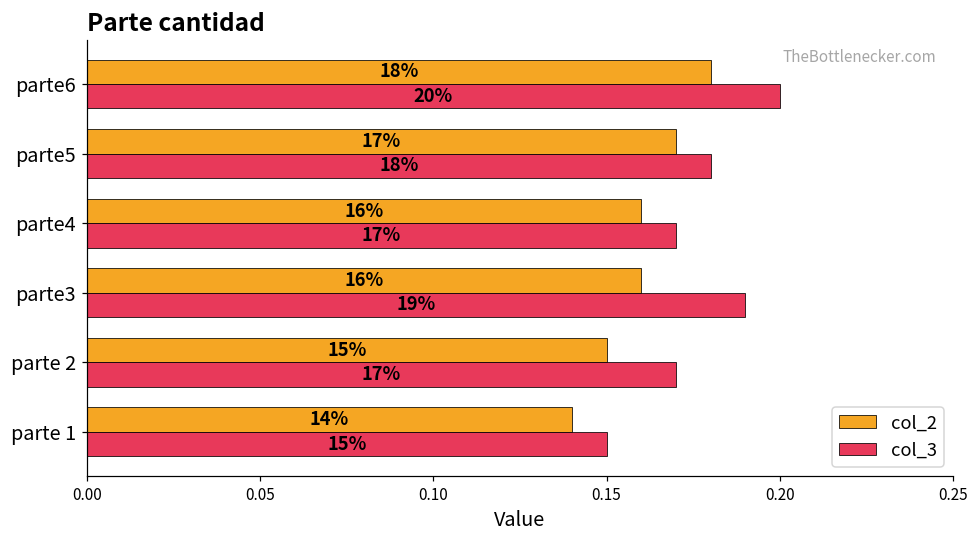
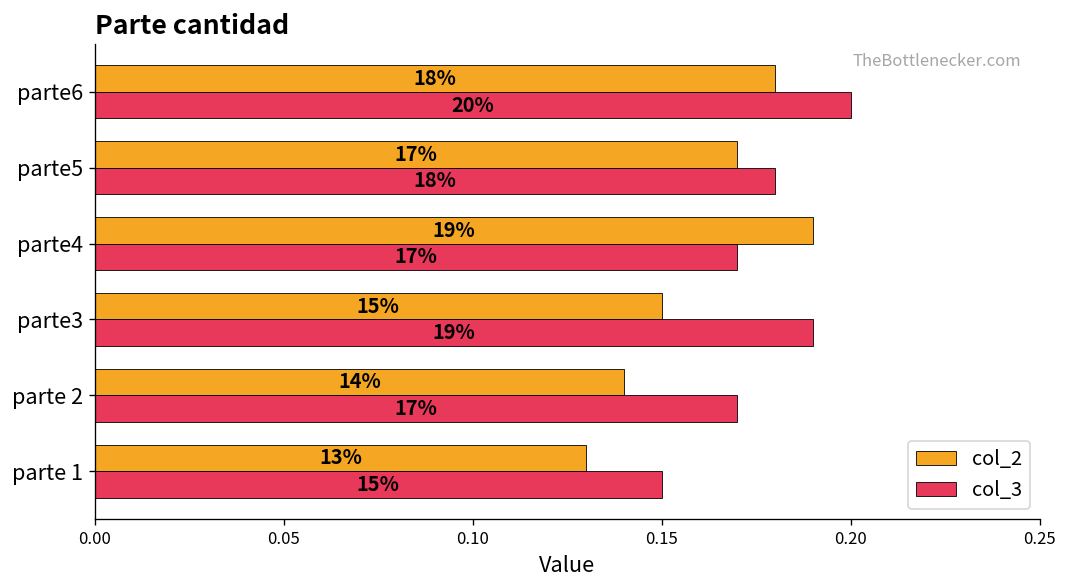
  {
    "col_2": {
      "parte6": "18%",
      "parte5": "17%",
-     "parte4": "16%",
-     "parte3": "16%",
-     "parte 2": "15%",
-     "parte 1": "14%"
+     "parte4": "19%",
+     "parte3": "15%",
+     "parte 2": "14%",
+     "parte 1": "13%"
    },
    "col_3": {
      "parte6": "20%",
      "parte5": "18%",
      "parte4": "17%",
      "parte3": "19%",
      "parte 2": "17%",
      "parte 1": "15%"
    }
  }
